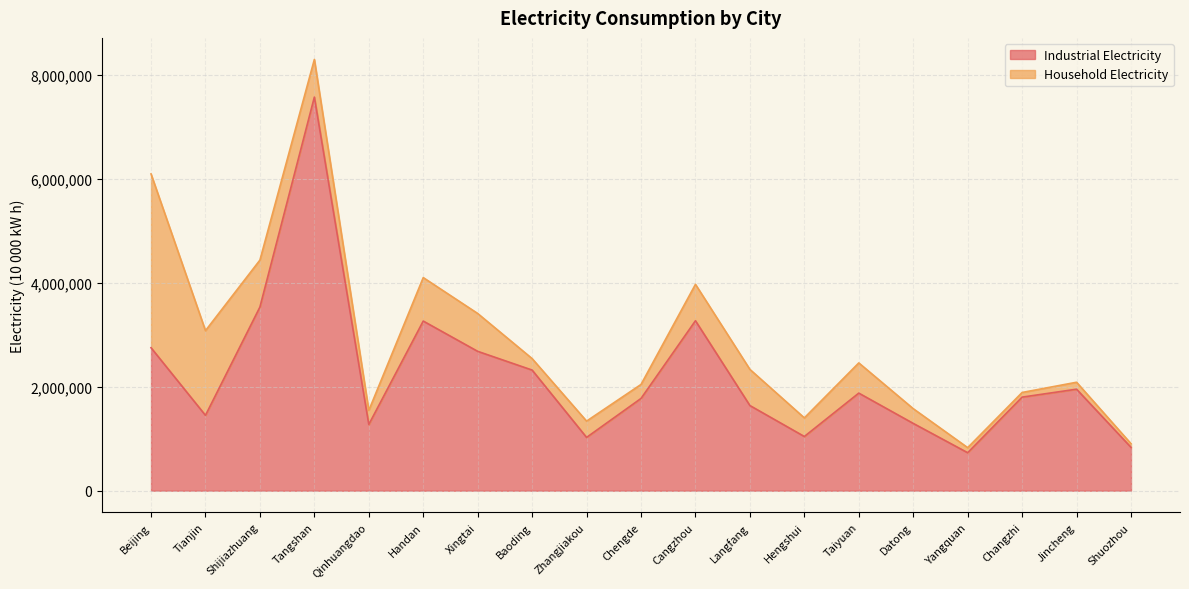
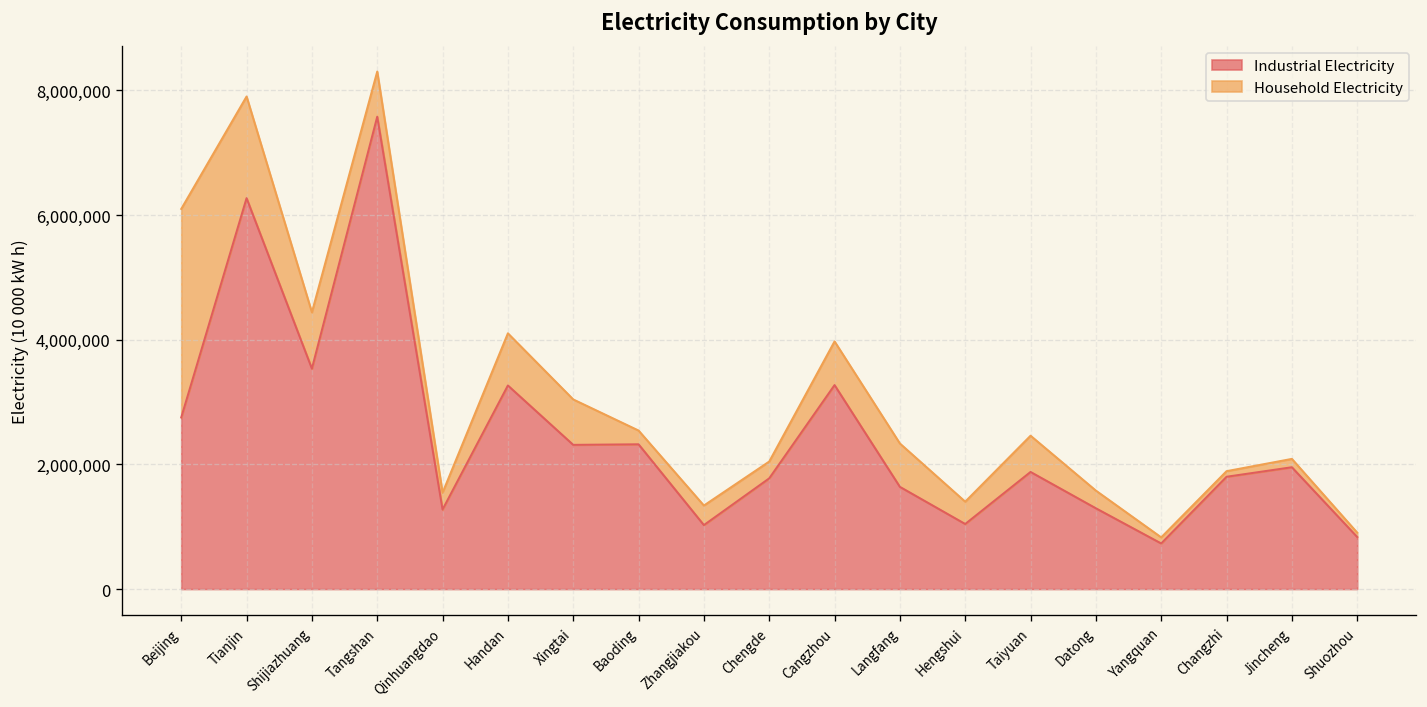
  {
    "Industrial Electricity": {
      "Beijing": "2,800,000",
-     "Tianjin": "1,500,000",
+     "Tianjin": "6,300,000",
      "Shijiazhuang": "3,500,000",
      "Tangshan": "7,600,000",
      "Qinhuangdao": "1,300,000",
      "Handan": "3,300,000",
-     "Xingtai": "2,700,000",
+     "Xingtai": "2,300,000",
      "Baoding": "2,300,000",
      "Zhangjiakou": "1,000,000",
      "Chengde": "1,800,000",
      "Cangzhou": "3,300,000",
      "Langfang": "1,600,000",
      "Hengshui": "1,000,000",
      "Taiyuan": "1,900,000",
      "Datong": "1,300,000",
      "Yangquan": "700,000",
      "Changzhi": "1,800,000",
      "Jincheng": "2,000,000",
      "Shuozhou": "800,000"
    },
    "Household Electricity": {
      "Beijing": "3,300,000",
      "Tianjin": "1,600,000",
      "Shijiazhuang": "900,000",
      "Tangshan": "700,000",
      "Qinhuangdao": "300,000",
      "Handan": "800,000",
      "Xingtai": "700,000",
      "Baoding": "200,000",
      "Zhangjiakou": "300,000",
      "Chengde": "300,000",
      "Cangzhou": "700,000",
      "Langfang": "700,000",
      "Hengshui": "400,000",
      "Taiyuan": "600,000",
      "Datong": "300,000",
      "Yangquan": "100,000",
      "Changzhi": "100,000",
      "Jincheng": "100,000",
      "Shuozhou": "100,000"
    }
  }
